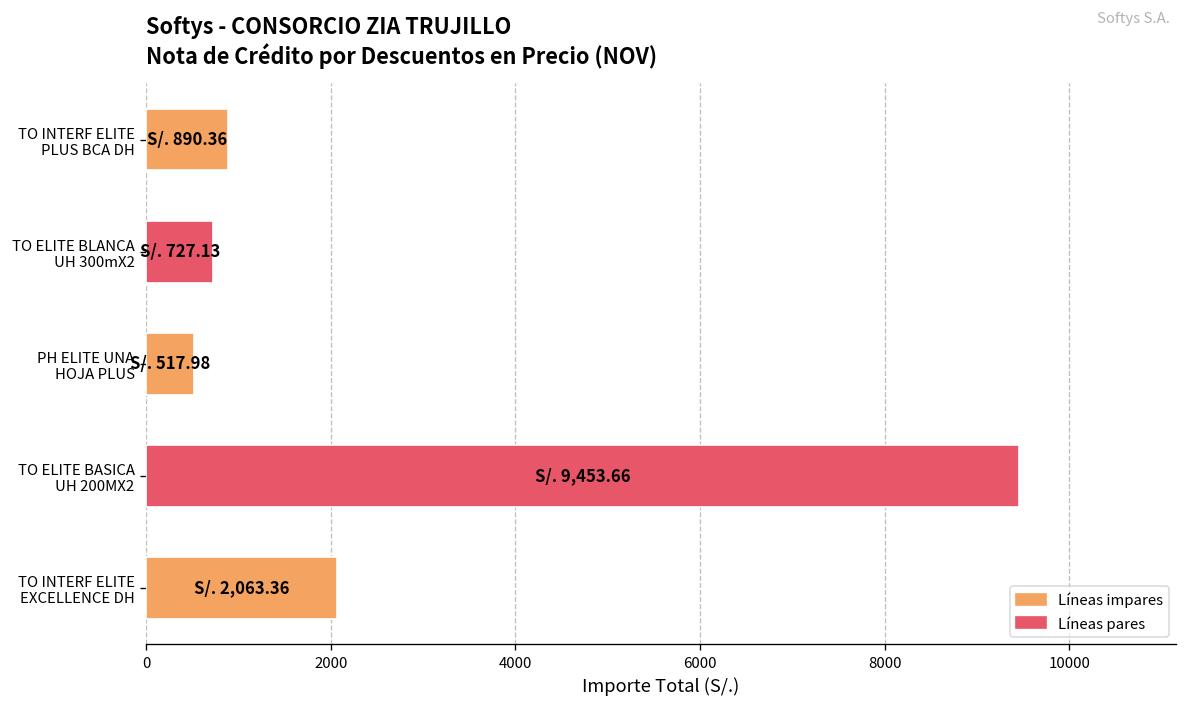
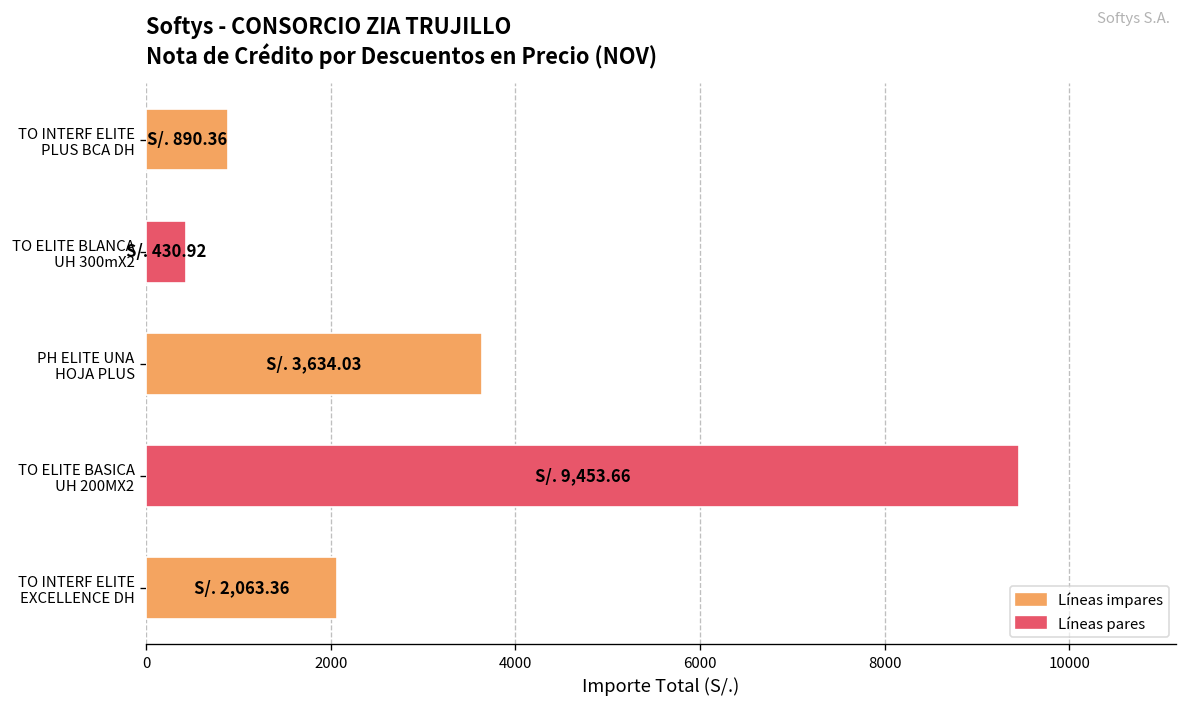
  {
    "TO INTERF ELITE PLUS BCA DH": "890.36",
-   "TO ELITE BLANCA UH 300mX2": "727.13",
-   "PH ELITE UNA HOJA PLUS": "517.98",
+   "TO ELITE BLANCA UH 300mX2": "430.92",
+   "PH ELITE UNA HOJA PLUS": "3,634.03",
    "TO ELITE BASICA UH 200MX2": "9,453.66",
    "TO INTERF ELITE EXCELLENCE DH": "2,063.36"
  }
